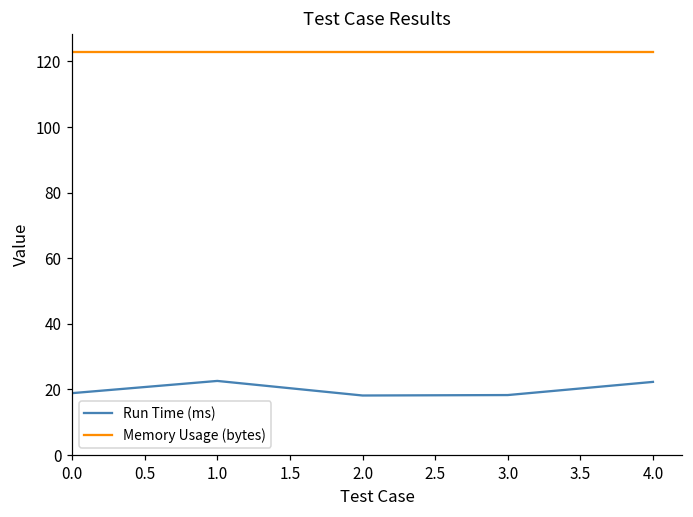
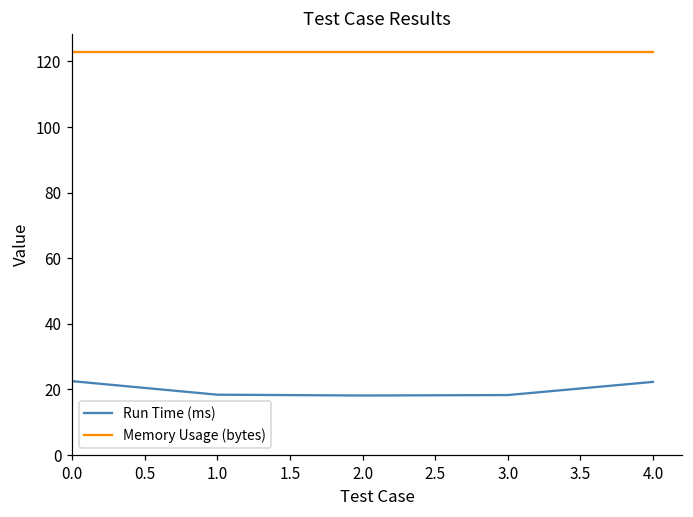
  {
    "Run Time (ms)": {
-     "0.0": 19,
-     "1.0": 23,
+     "0.0": 23,
+     "1.0": 18,
      "2.0": 18,
      "3.0": 18,
      "4.0": 22
    },
    "Memory Usage (bytes)": {
      "0.0": 123,
      "1.0": 123,
      "2.0": 123,
      "3.0": 123,
      "4.0": 123
    }
  }
